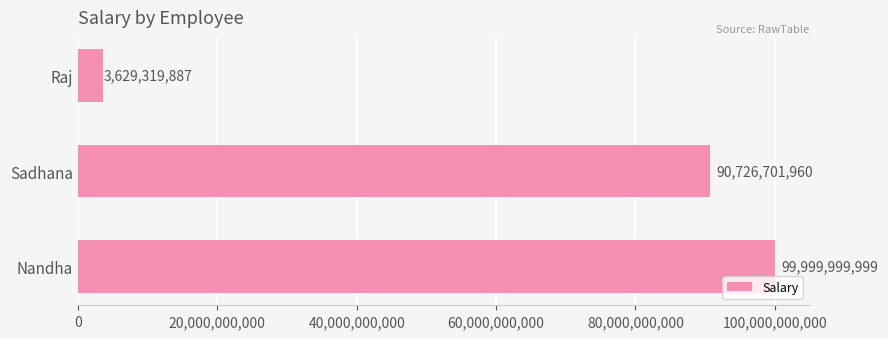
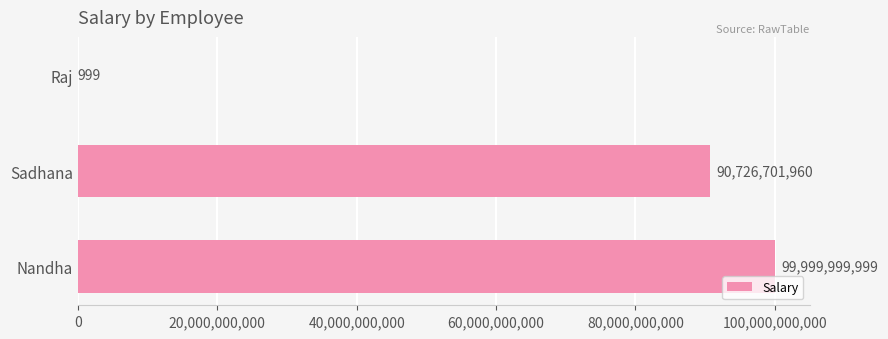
  {
-   "Raj": "3,629,319,887",
+   "Raj": "999",
    "Sadhana": "90,726,701,960",
    "Nandha": "99,999,999,999"
  }
